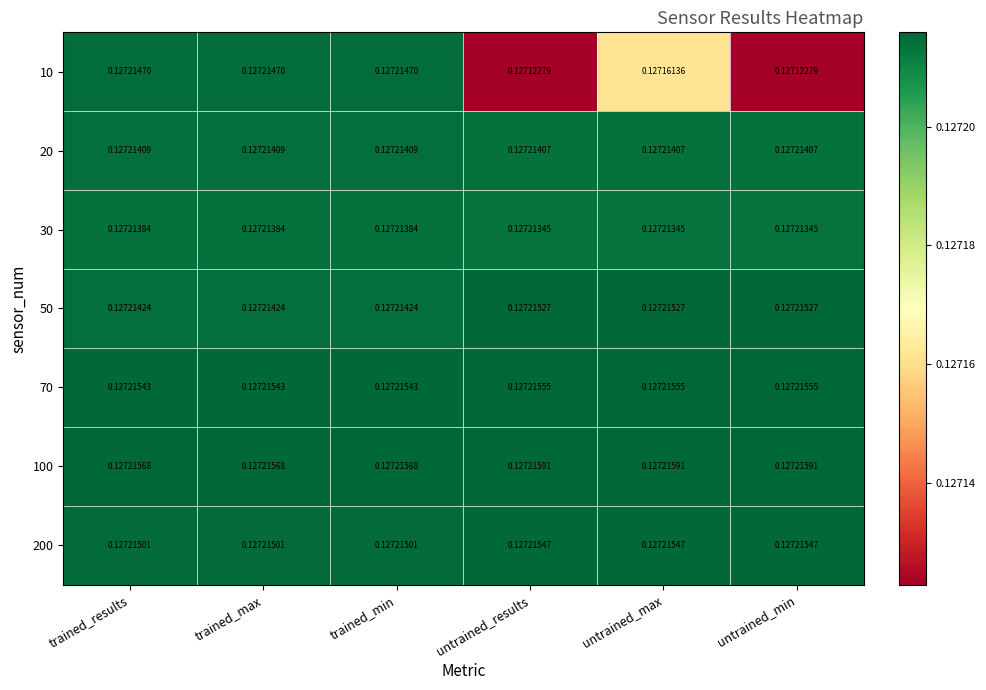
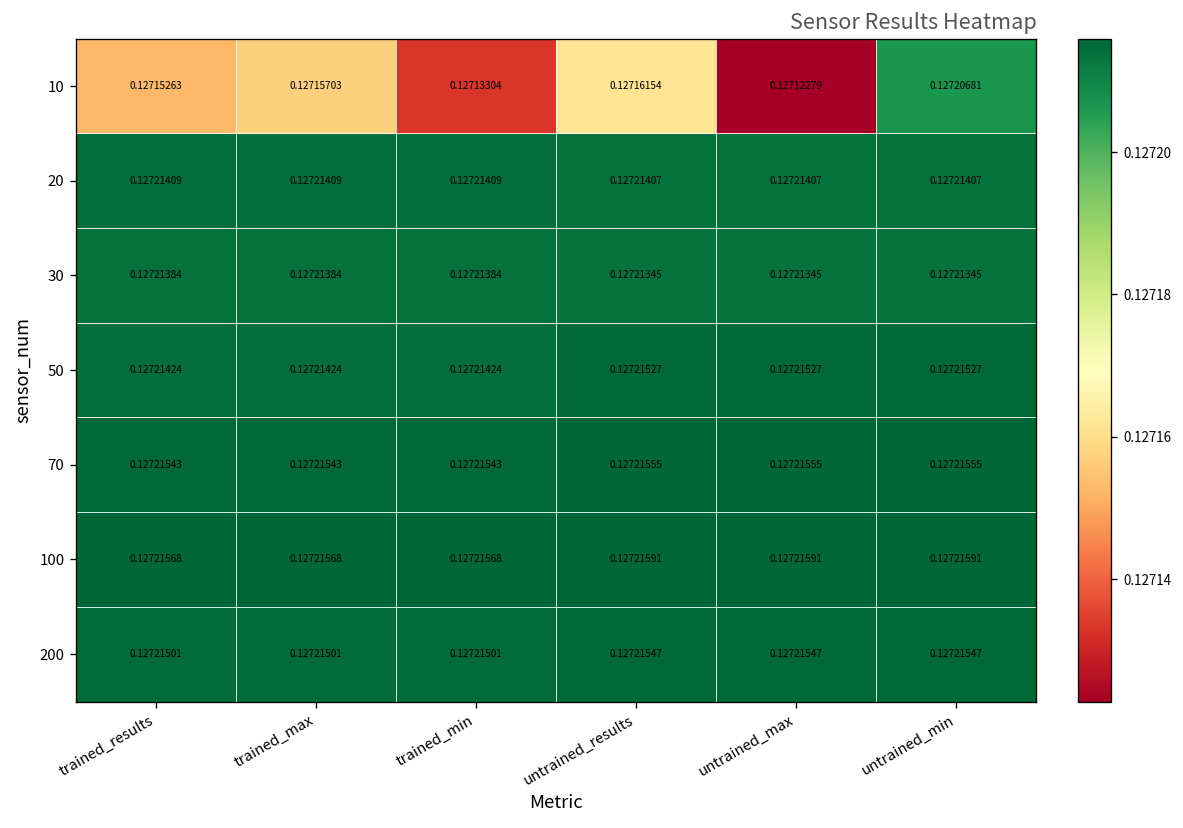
  {
    "10": {
-     "trained_results": 0.12721470,
-     "trained_max": 0.12721470,
-     "trained_min": 0.12721470,
-     "untrained_results": 0.12712279,
-     "untrained_max": 0.12716136,
-     "untrained_min": 0.12712279
+     "trained_results": 0.12715263,
+     "trained_max": 0.12715703,
+     "trained_min": 0.12713304,
+     "untrained_results": 0.12716154,
+     "untrained_max": 0.12712279,
+     "untrained_min": 0.12720681
    },
    "20": {
      "trained_results": 0.12721409,
      "trained_max": 0.12721409,
      "trained_min": 0.12721409,
      "untrained_results": 0.12721407,
      "untrained_max": 0.12721407,
      "untrained_min": 0.12721407
    },
    "30": {
      "trained_results": 0.12721384,
      "trained_max": 0.12721384,
      "trained_min": 0.12721384,
      "untrained_results": 0.12721345,
      "untrained_max": 0.12721345,
      "untrained_min": 0.12721345
    },
    "50": {
      "trained_results": 0.12721424,
      "trained_max": 0.12721424,
      "trained_min": 0.12721424,
      "untrained_results": 0.12721527,
      "untrained_max": 0.12721527,
      "untrained_min": 0.12721527
    },
    "70": {
      "trained_results": 0.12721543,
      "trained_max": 0.12721543,
      "trained_min": 0.12721543,
      "untrained_results": 0.12721555,
      "untrained_max": 0.12721555,
      "untrained_min": 0.12721555
    },
    "100": {
      "trained_results": 0.12721568,
      "trained_max": 0.12721568,
      "trained_min": 0.12721568,
      "untrained_results": 0.12721591,
      "untrained_max": 0.12721591,
      "untrained_min": 0.12721591
    },
    "200": {
      "trained_results": 0.12721501,
      "trained_max": 0.12721501,
      "trained_min": 0.12721501,
      "untrained_results": 0.12721547,
      "untrained_max": 0.12721547,
      "untrained_min": 0.12721547
    }
  }
